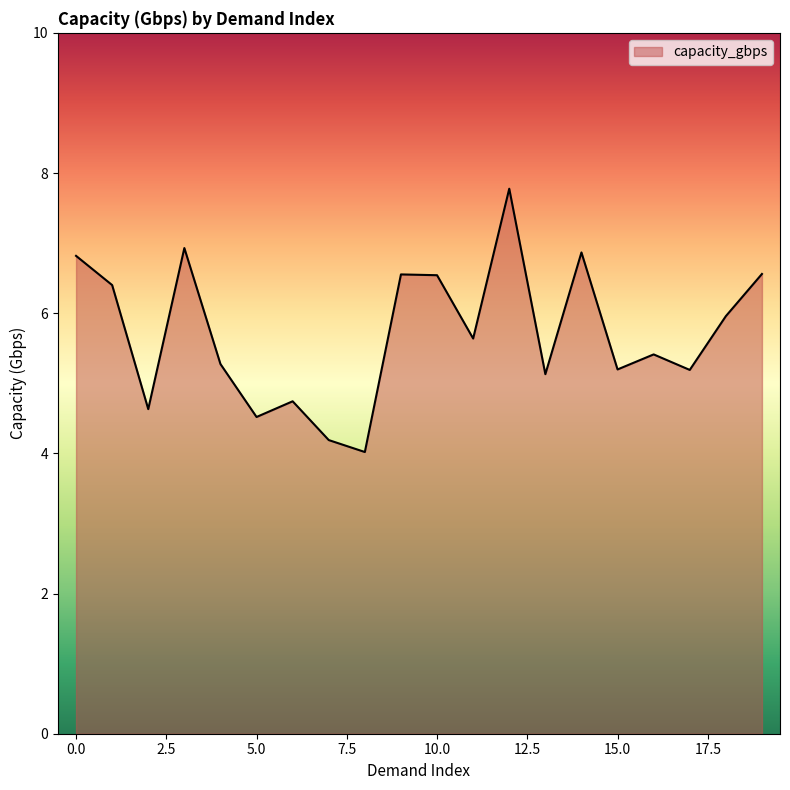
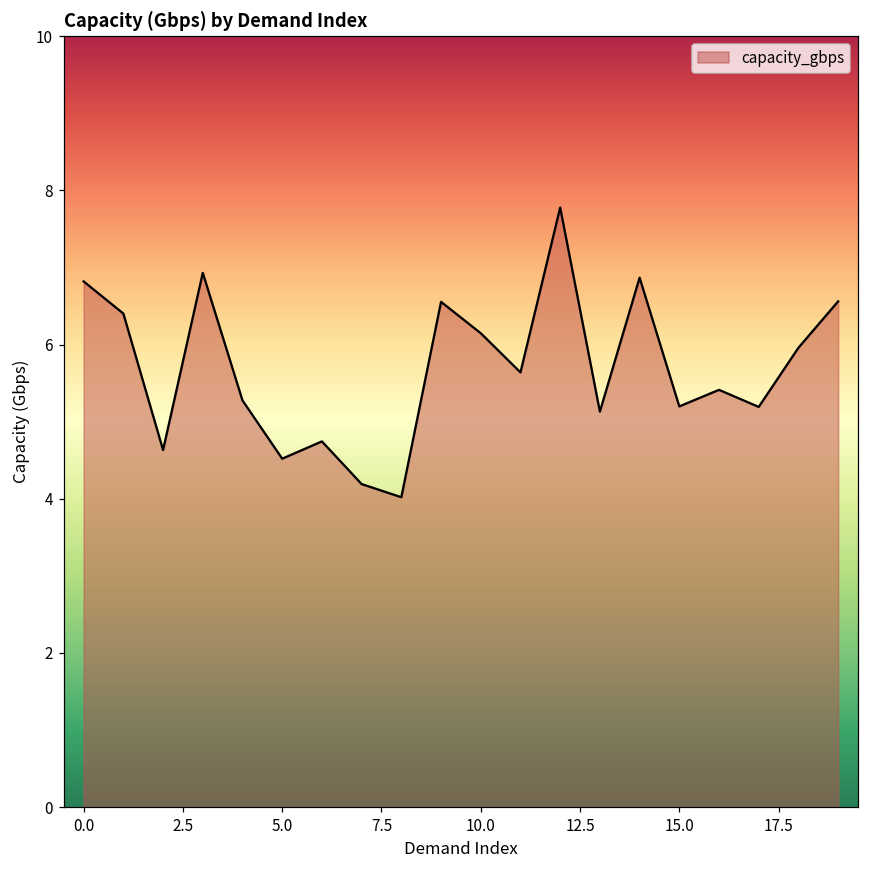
  {
    "0.0": 6.8,
    "5.0": 4.5,
-   "10.0": 6.5,
+   "10.0": 6.1,
    "15.0": 5.2
  }
